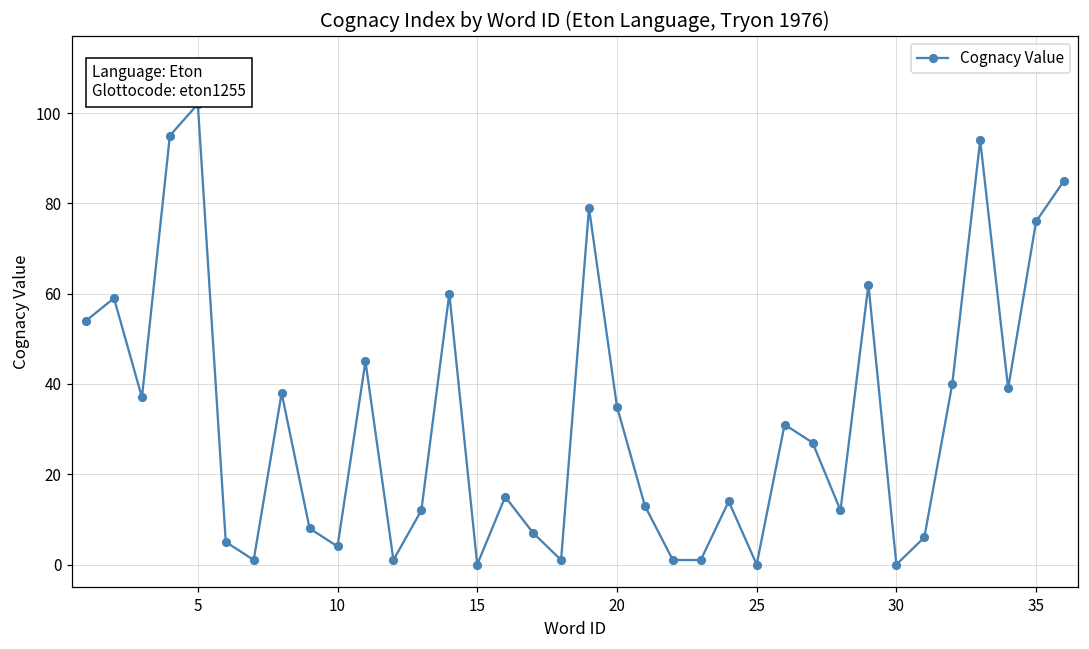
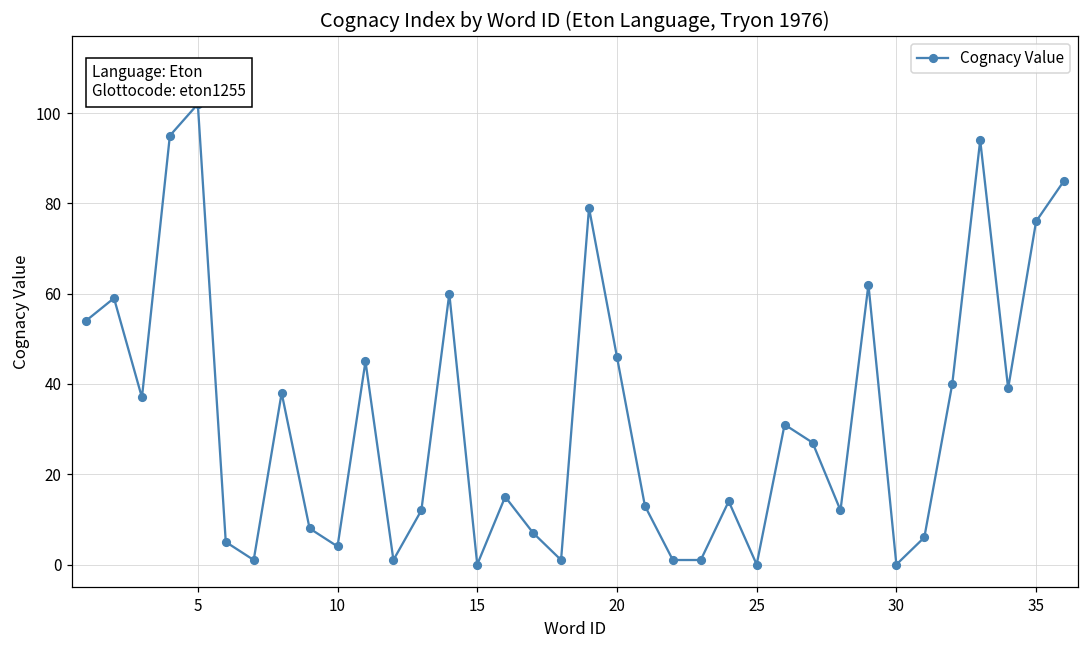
  {
    "5": 102,
    "10": 4,
    "15": 0,
-   "20": 35,
+   "20": 46,
    "25": 0,
    "30": 0,
    "35": 76
  }
